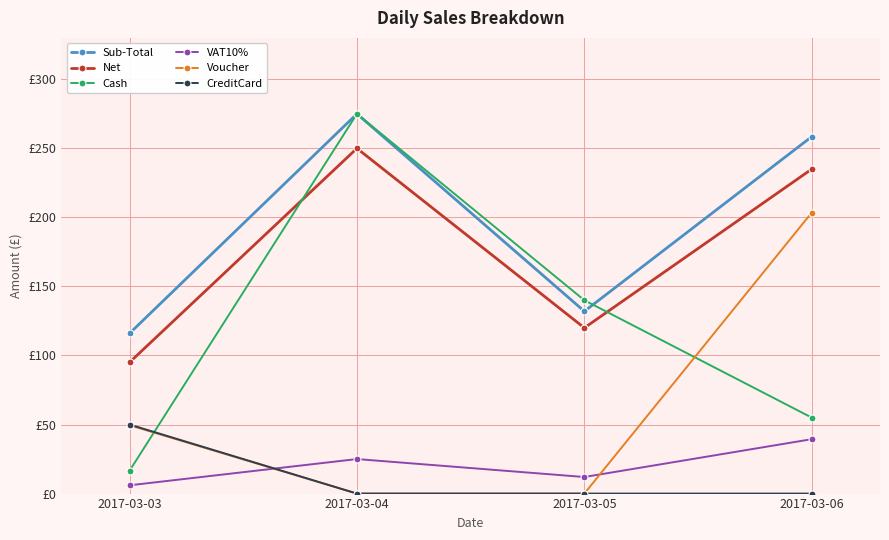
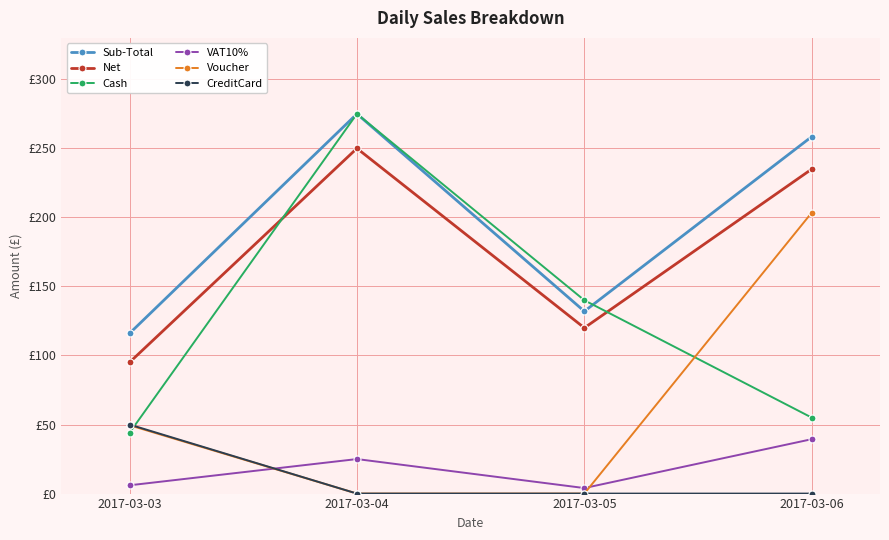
  {
    "Sub-Total": {
      "2017-03-03": "£116",
      "2017-03-05": "£132",
      "2017-03-06": "£259"
    },
    "Net": {
      "2017-03-03": "£95",
      "2017-03-04": "£250",
      "2017-03-05": "£120",
      "2017-03-06": "£235"
    },
    "Cash": {
-     "2017-03-03": "£17",
+     "2017-03-03": "£44",
      "2017-03-05": "£140",
      "2017-03-06": "£55"
    },
    "VAT10%": {
      "2017-03-03": "£6",
      "2017-03-04": "£25",
-     "2017-03-05": "£12",
+     "2017-03-05": "£4",
      "2017-03-06": "£39"
    },
    "Voucher": {
      "2017-03-06": "£204"
    },
    "CreditCard": {
      "2017-03-06": "£0"
    }
  }
